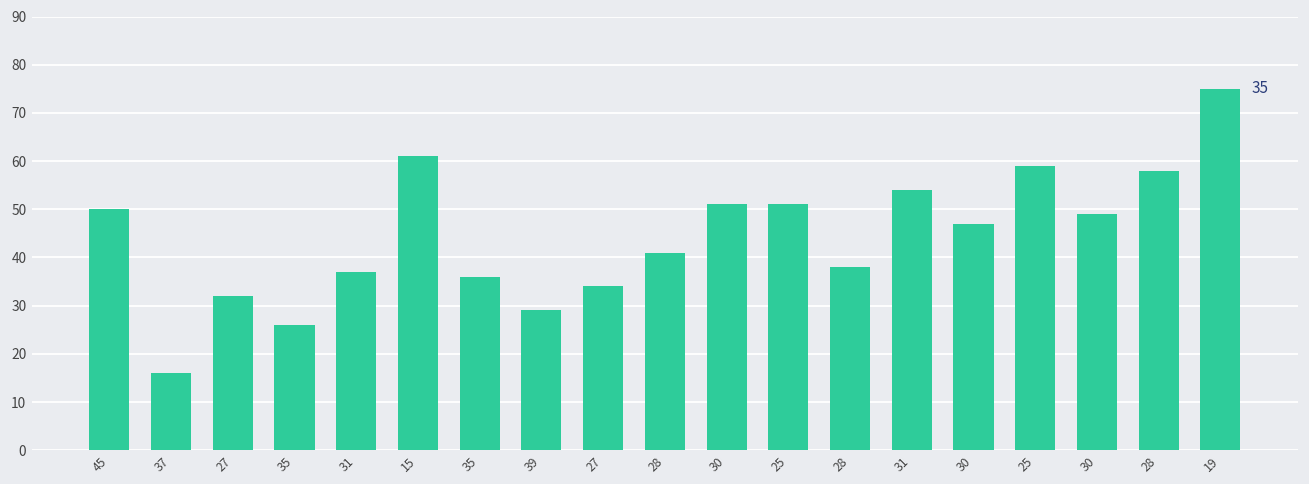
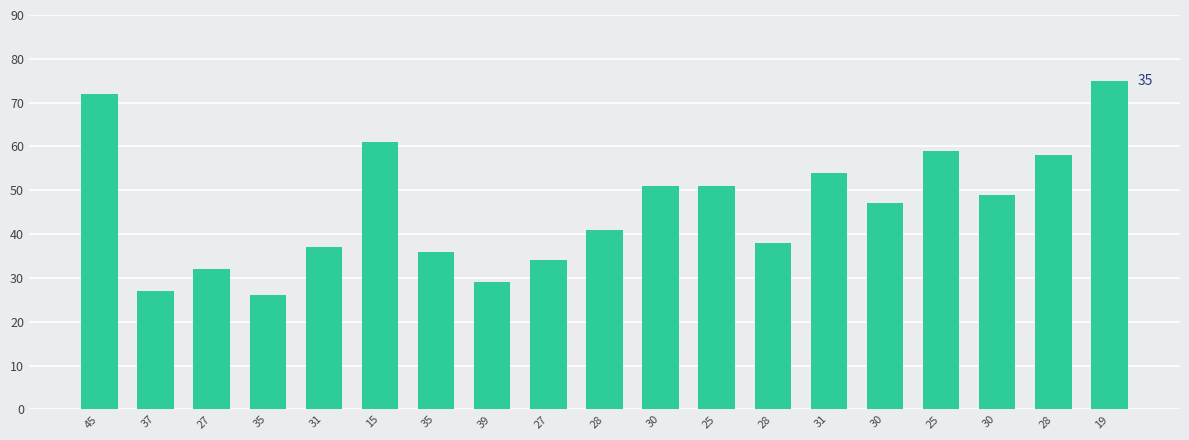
  {
-   "45": 50,
-   "37": 16,
+   "45": 72,
+   "37": 27,
    "15": 61,
    "39": 29,
    "19": 75
  }
